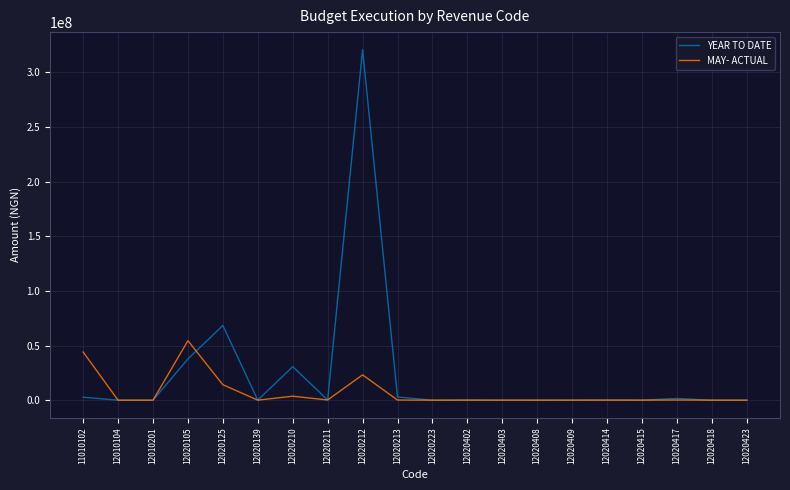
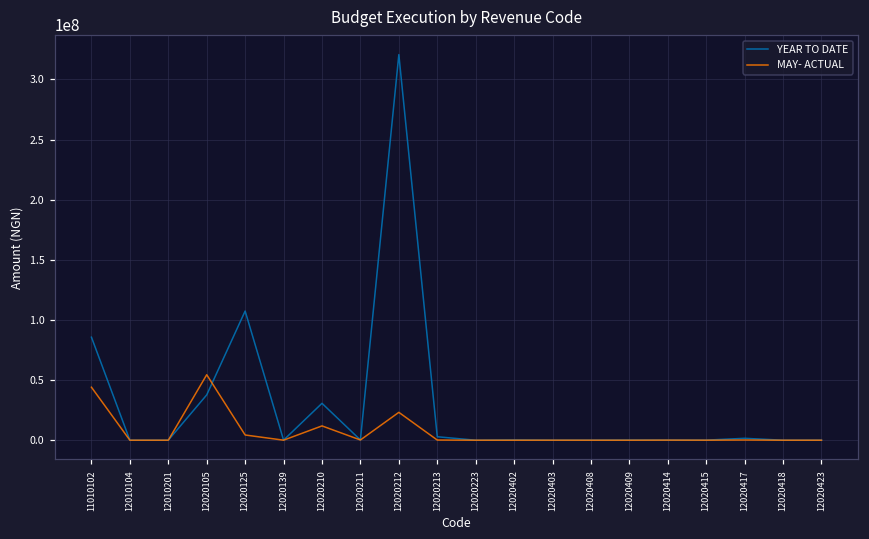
  {
    "YEAR TO DATE": {
-     "11010102": 3000000,
+     "11010102": 86000000,
      "12020105": 38000000,
-     "12020125": 68000000,
+     "12020125": 107000000,
      "12020210": 31000000,
      "12020212": 321000000,
      "12020213": 3000000
    },
    "MAY- ACTUAL": {
      "11010102": 44000000,
      "12020105": 54000000,
-     "12020125": 14000000,
-     "12020210": 4000000,
+     "12020125": 4000000,
+     "12020210": 12000000,
      "12020212": 23000000,
      "12020213": 0
    }
  }
